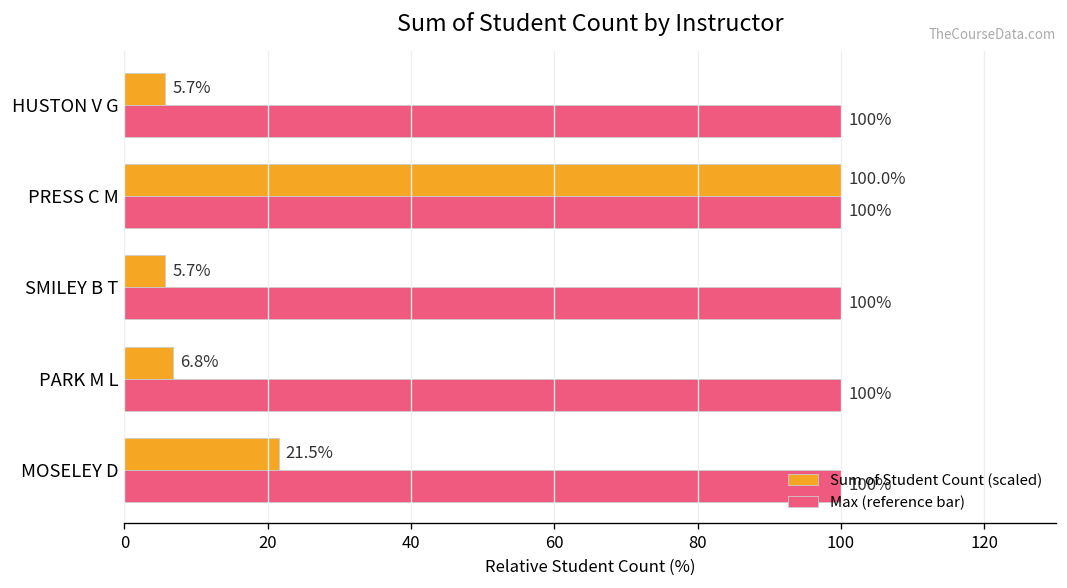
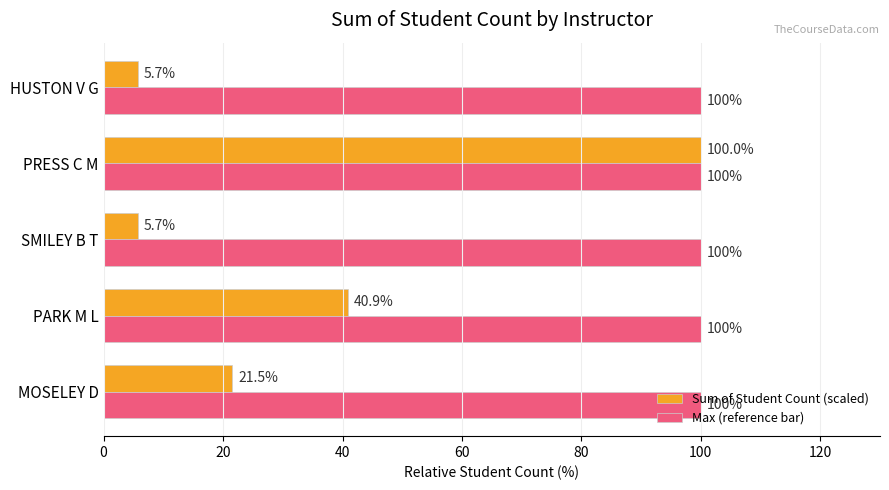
  {
    "Sum of Student Count (scaled)": {
      "HUSTON V G": "5.7%",
      "PRESS C M": "100.0%",
      "SMILEY B T": "5.7%",
-     "PARK M L": "6.8%",
+     "PARK M L": "40.9%",
      "MOSELEY D": "21.5%"
    },
    "Max (reference bar)": {
      "HUSTON V G": "100%",
      "PRESS C M": "100%",
      "SMILEY B T": "100%",
      "PARK M L": "100%",
      "MOSELEY D": "100%"
    }
  }
